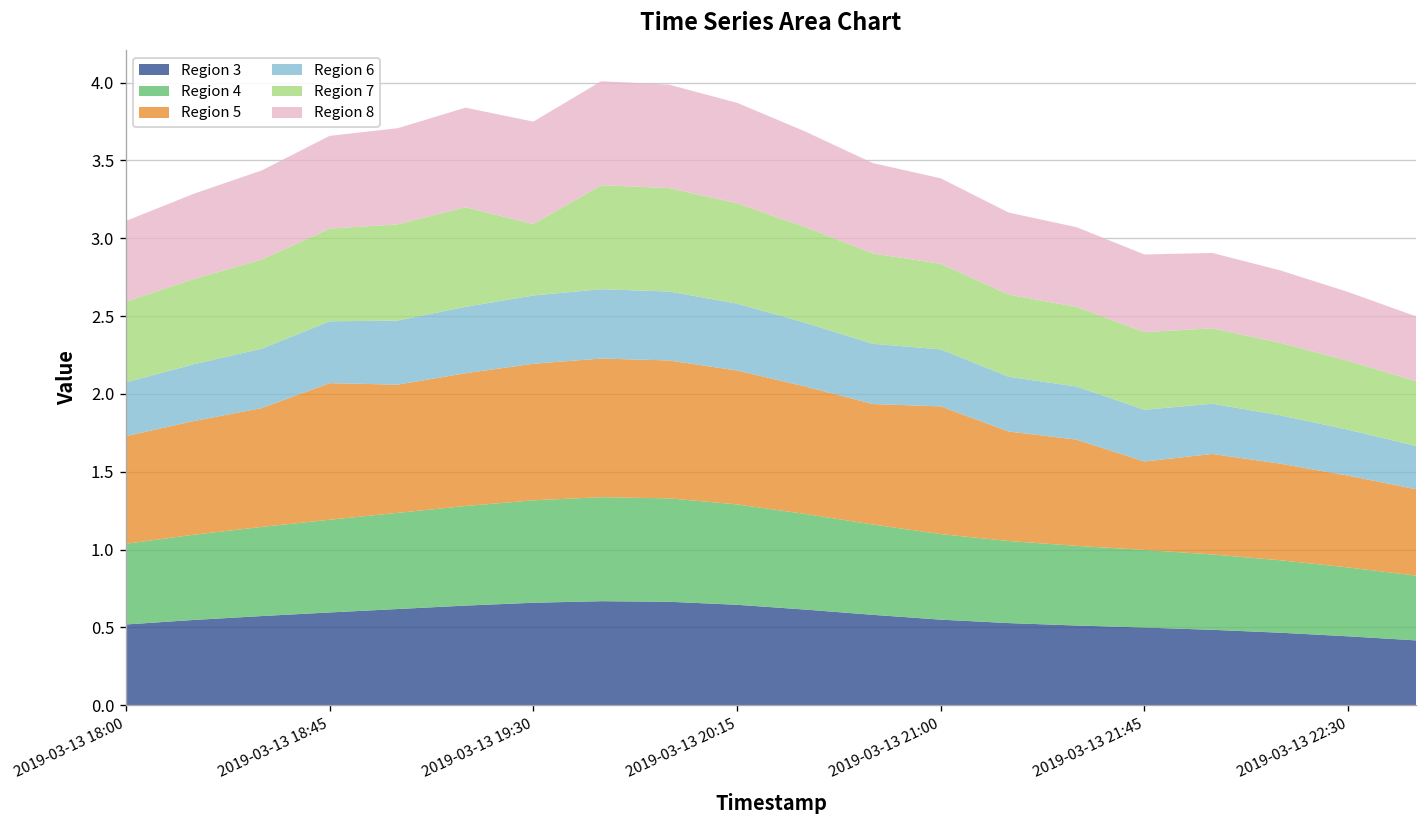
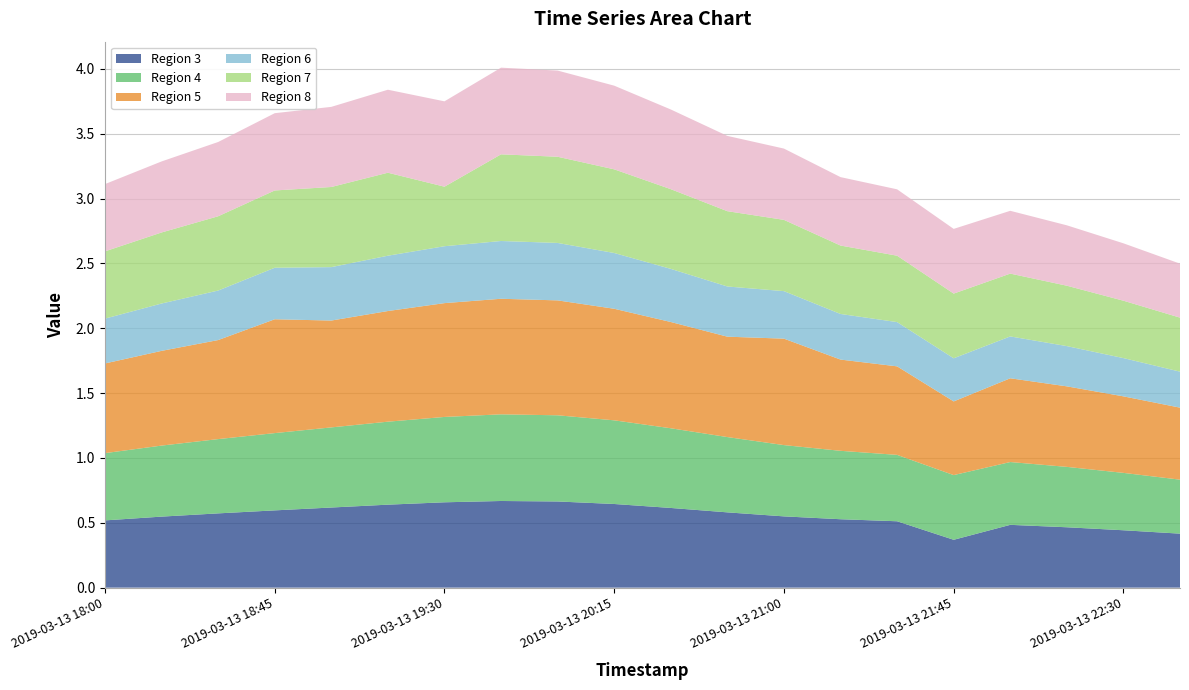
  {
    "Region 3": {
      "2019-03-13 18:00": 0.52,
      "2019-03-13 18:45": 0.60,
      "2019-03-13 19:30": 0.66,
      "2019-03-13 20:15": 0.65,
      "2019-03-13 21:00": 0.55,
-     "2019-03-13 21:45": 0.50,
+     "2019-03-13 21:45": 0.37,
      "2019-03-13 22:30": 0.44
    },
    "Region 4": {
      "2019-03-13 18:00": 0.52,
      "2019-03-13 18:45": 0.60,
      "2019-03-13 19:30": 0.66,
      "2019-03-13 20:15": 0.65,
      "2019-03-13 21:00": 0.55,
      "2019-03-13 21:45": 0.50,
      "2019-03-13 22:30": 0.44
    },
    "Region 5": {
      "2019-03-13 18:00": 0.69,
      "2019-03-13 18:45": 0.88,
      "2019-03-13 19:30": 0.88,
      "2019-03-13 20:15": 0.86,
      "2019-03-13 21:00": 0.82,
      "2019-03-13 21:45": 0.57,
      "2019-03-13 22:30": 0.59
    },
    "Region 6": {
      "2019-03-13 18:00": 0.35,
      "2019-03-13 18:45": 0.40,
      "2019-03-13 19:30": 0.44,
      "2019-03-13 20:15": 0.43,
      "2019-03-13 21:00": 0.37,
      "2019-03-13 21:45": 0.33,
      "2019-03-13 22:30": 0.29
    },
    "Region 7": {
      "2019-03-13 18:00": 0.52,
      "2019-03-13 18:45": 0.60,
      "2019-03-13 19:30": 0.46,
      "2019-03-13 20:15": 0.65,
      "2019-03-13 21:00": 0.55,
      "2019-03-13 21:45": 0.50,
      "2019-03-13 22:30": 0.44
    },
    "Region 8": {
      "2019-03-13 18:00": 0.52,
      "2019-03-13 18:45": 0.60,
      "2019-03-13 19:30": 0.66,
      "2019-03-13 20:15": 0.65,
      "2019-03-13 21:00": 0.55,
      "2019-03-13 21:45": 0.50,
      "2019-03-13 22:30": 0.44
    }
  }
